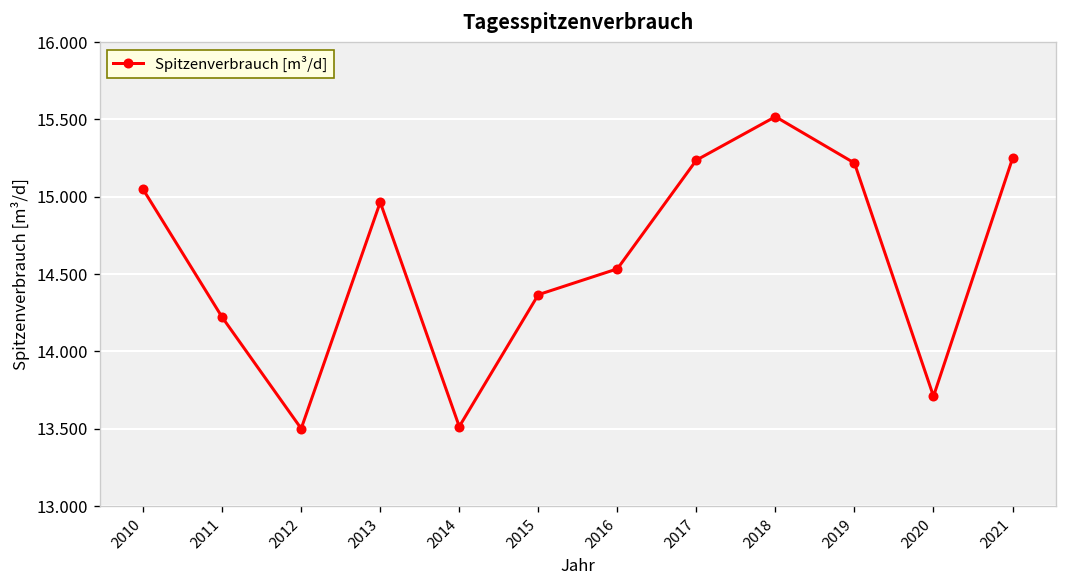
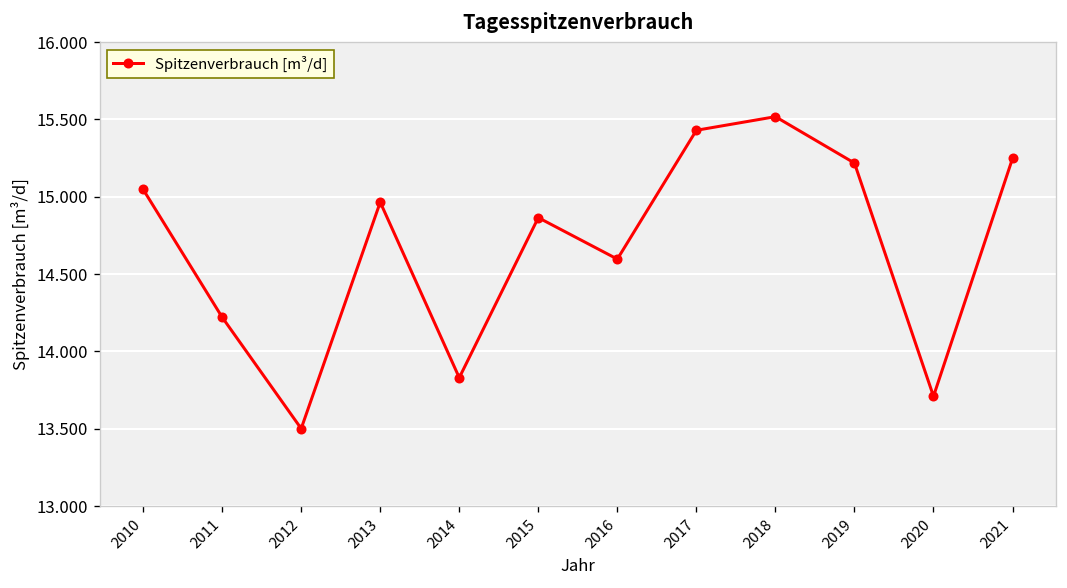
  {
    "2010": 15.05,
    "2011": 14.22,
    "2012": 13.50,
    "2013": 14.97,
-   "2014": 13.51,
-   "2015": 14.37,
-   "2016": 14.53,
-   "2017": 15.24,
+   "2014": 13.83,
+   "2015": 14.87,
+   "2016": 14.60,
+   "2017": 15.43,
    "2018": 15.52,
    "2019": 15.22,
    "2020": 13.71,
    "2021": 15.25
  }
